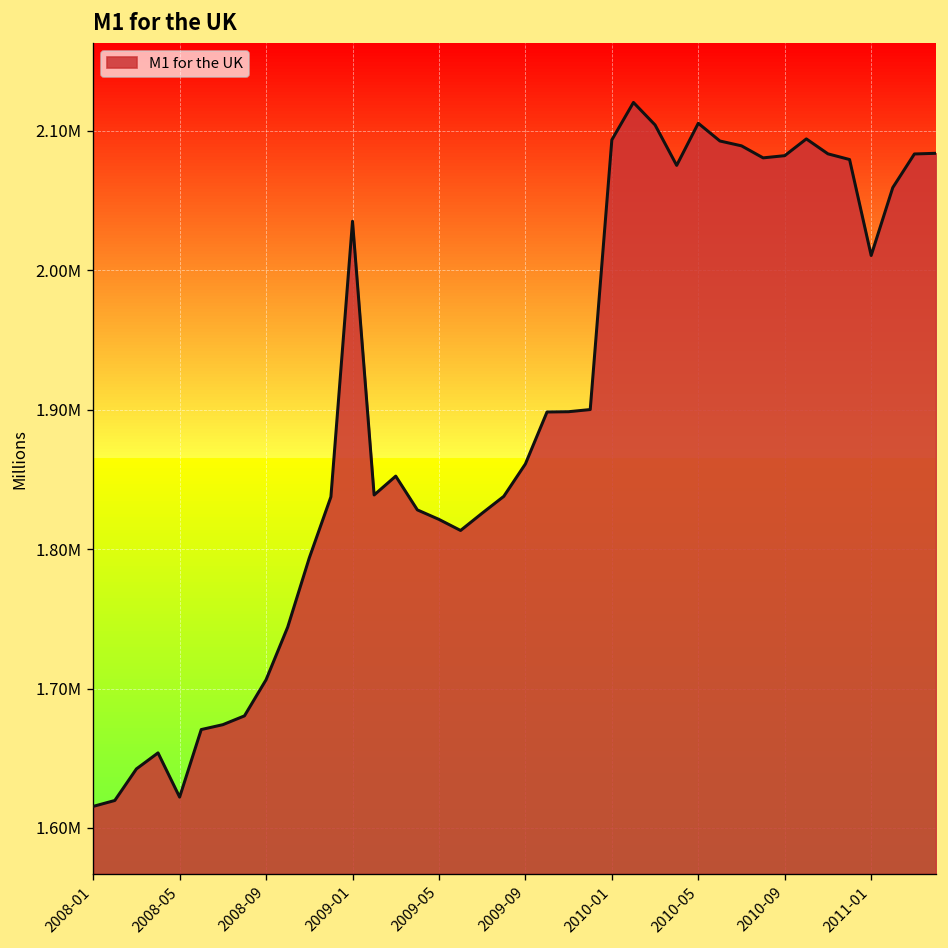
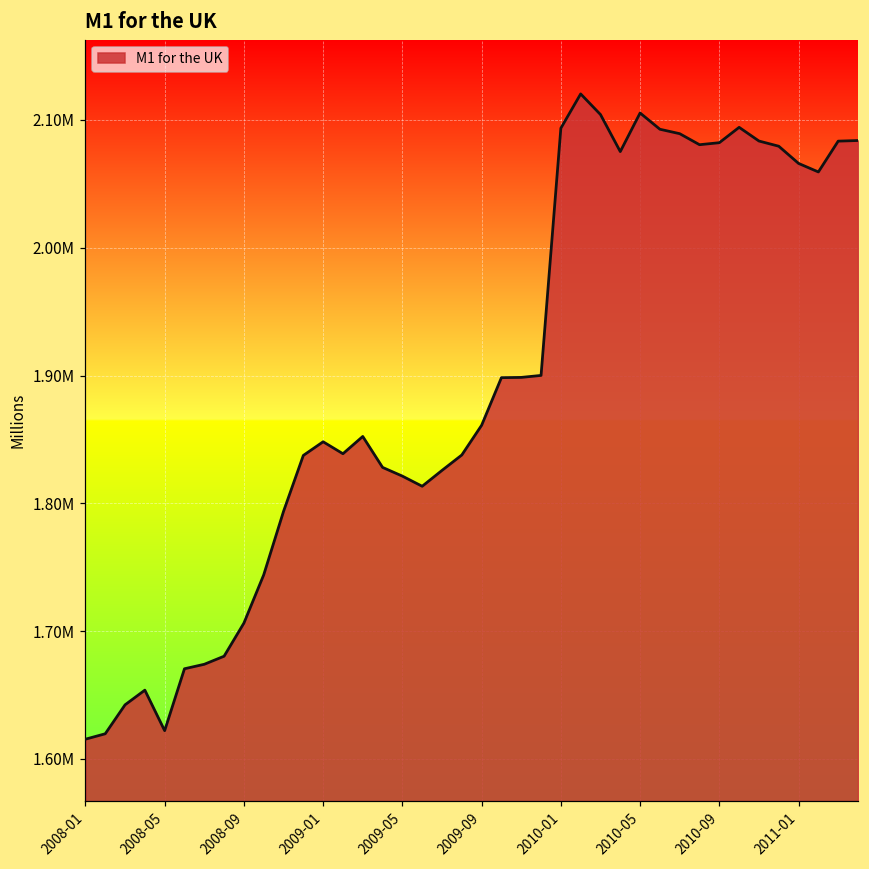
  {
    "2008-01": 1615000,
    "2008-05": 1622000,
    "2008-09": 1706000,
-   "2009-01": 2035000,
+   "2009-01": 1848000,
    "2009-05": 1821000,
    "2009-09": 1861000,
    "2010-01": 2094000,
    "2010-05": 2105000,
    "2010-09": 2082000,
-   "2011-01": 2011000
+   "2011-01": 2066000
  }
